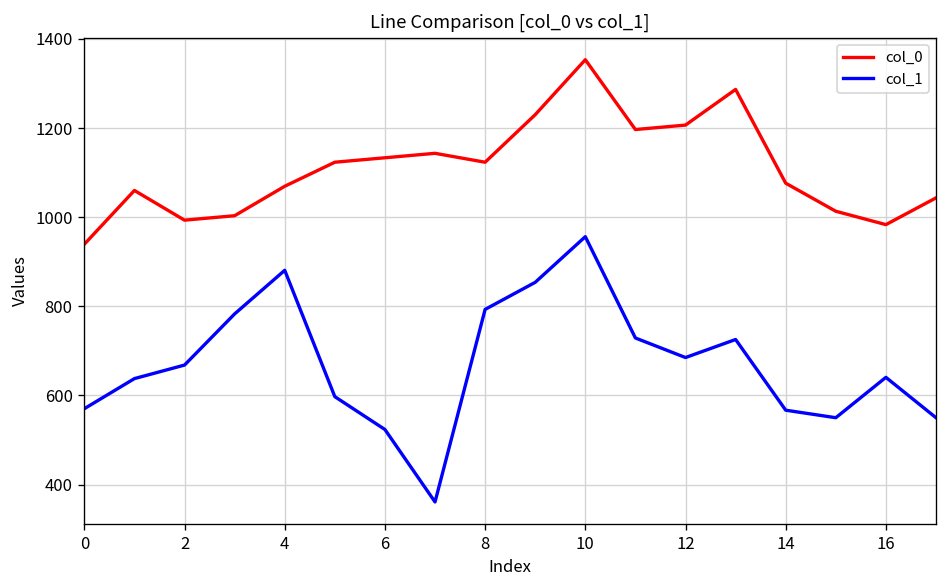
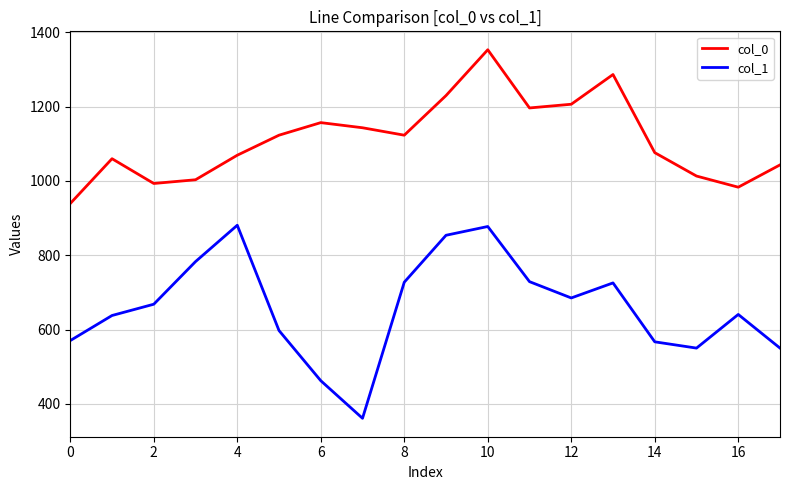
  {
    "col_0": {
      "0": 940,
      "2": 990,
      "4": 1070,
-     "6": 1130,
+     "6": 1160,
      "8": 1120,
      "10": 1350,
      "12": 1210,
      "14": 1080,
      "16": 980
    },
    "col_1": {
      "0": 570,
      "2": 670,
      "4": 880,
-     "6": 520,
-     "8": 790,
-     "10": 960,
+     "6": 460,
+     "8": 730,
+     "10": 880,
      "12": 690,
      "14": 570,
      "16": 640
    }
  }
